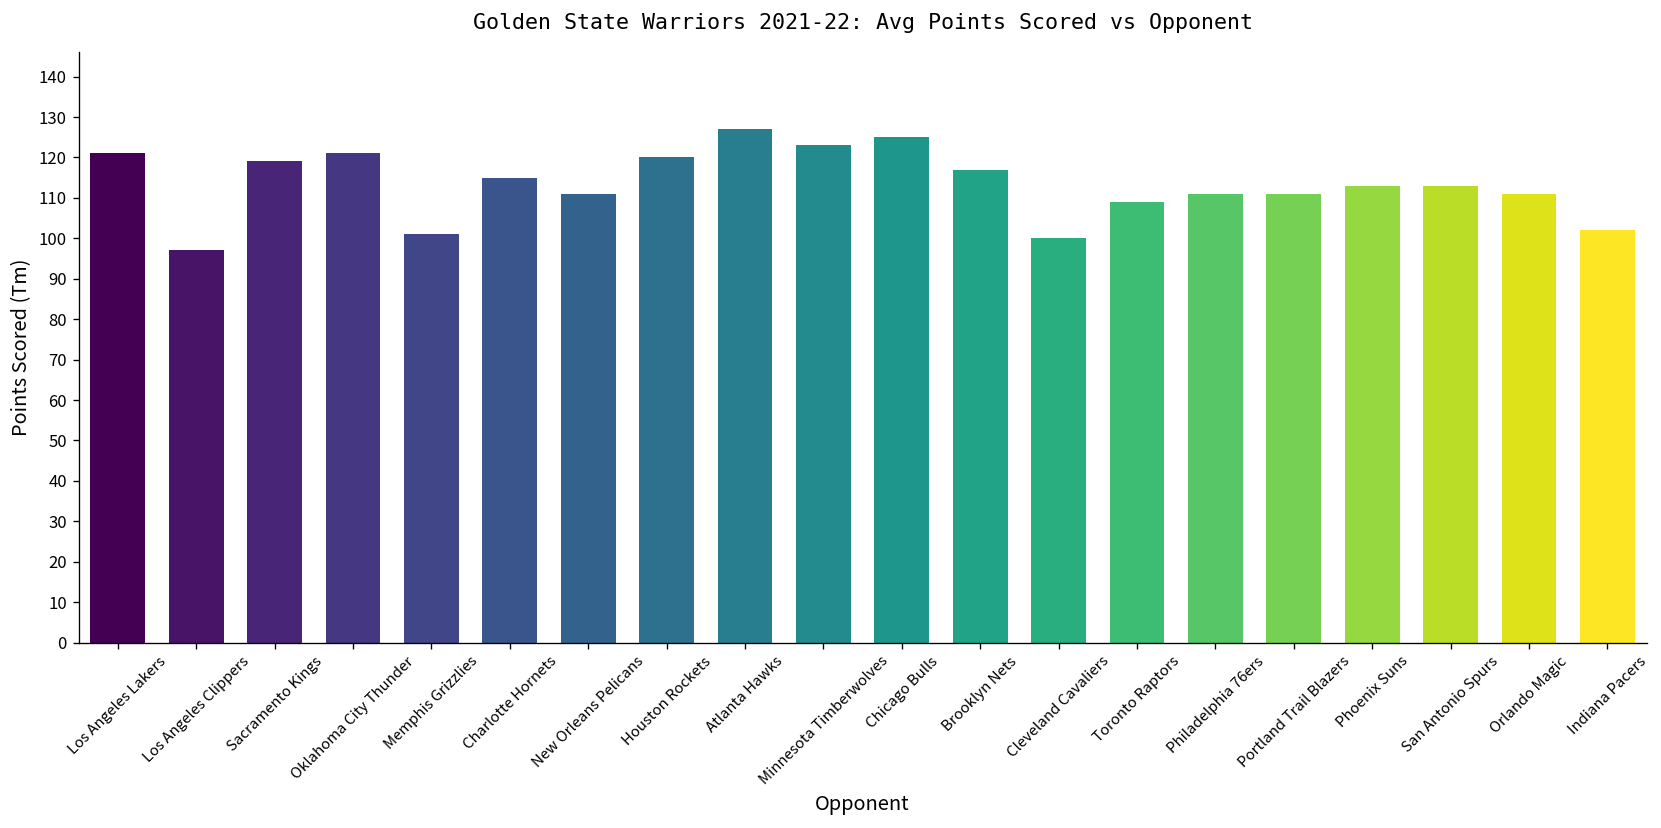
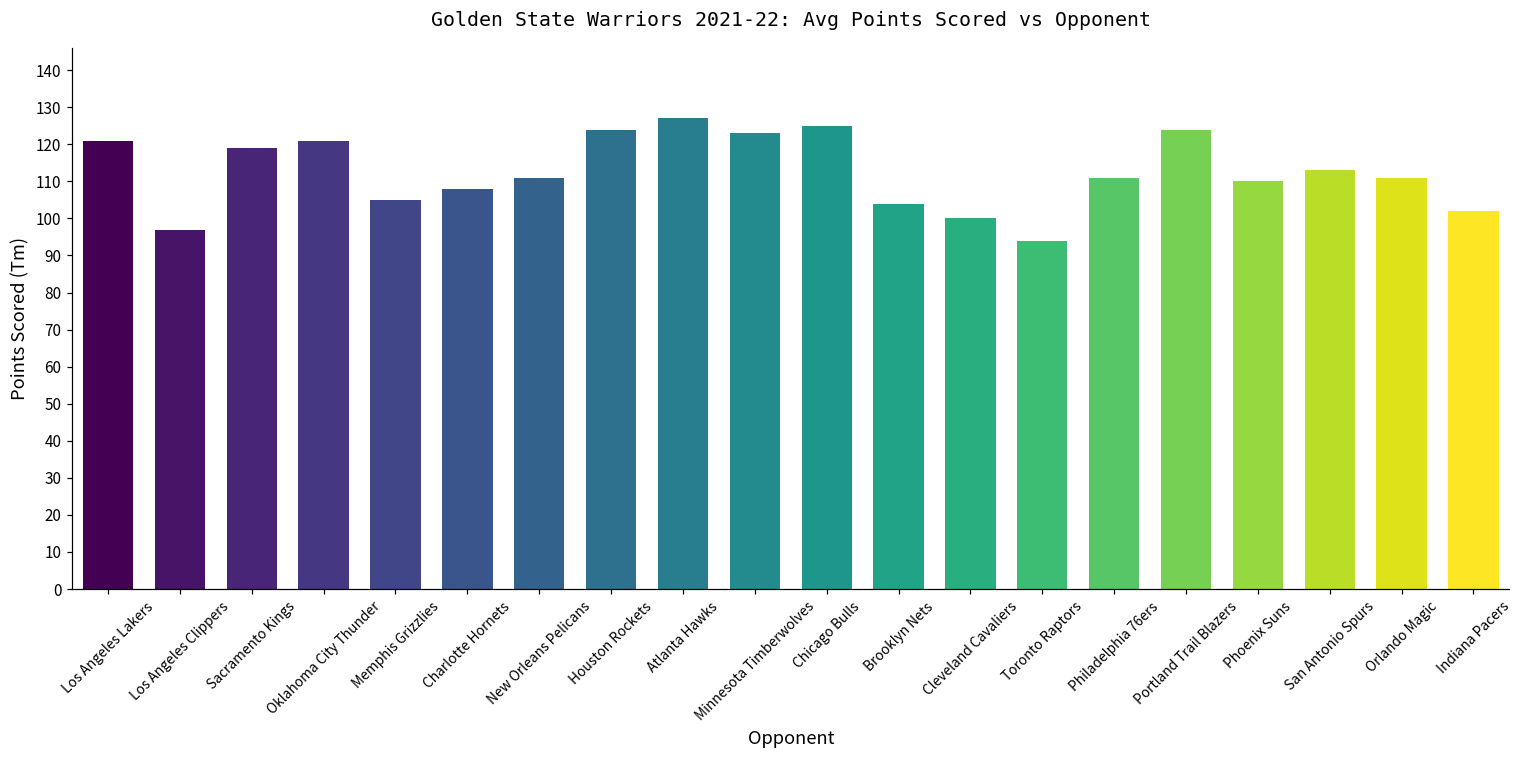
  {
    "Los Angeles Lakers": 121,
    "Los Angeles Clippers": 97,
    "Sacramento Kings": 119,
    "Oklahoma City Thunder": 121,
-   "Memphis Grizzlies": 101,
-   "Charlotte Hornets": 115,
+   "Memphis Grizzlies": 105,
+   "Charlotte Hornets": 108,
    "New Orleans Pelicans": 111,
-   "Houston Rockets": 120,
+   "Houston Rockets": 124,
    "Atlanta Hawks": 127,
    "Minnesota Timberwolves": 123,
    "Chicago Bulls": 125,
-   "Brooklyn Nets": 117,
+   "Brooklyn Nets": 104,
    "Cleveland Cavaliers": 100,
-   "Toronto Raptors": 109,
+   "Toronto Raptors": 94,
    "Philadelphia 76ers": 111,
-   "Portland Trail Blazers": 111,
-   "Phoenix Suns": 113,
+   "Portland Trail Blazers": 124,
+   "Phoenix Suns": 110,
    "San Antonio Spurs": 113,
    "Orlando Magic": 111,
    "Indiana Pacers": 102
  }
